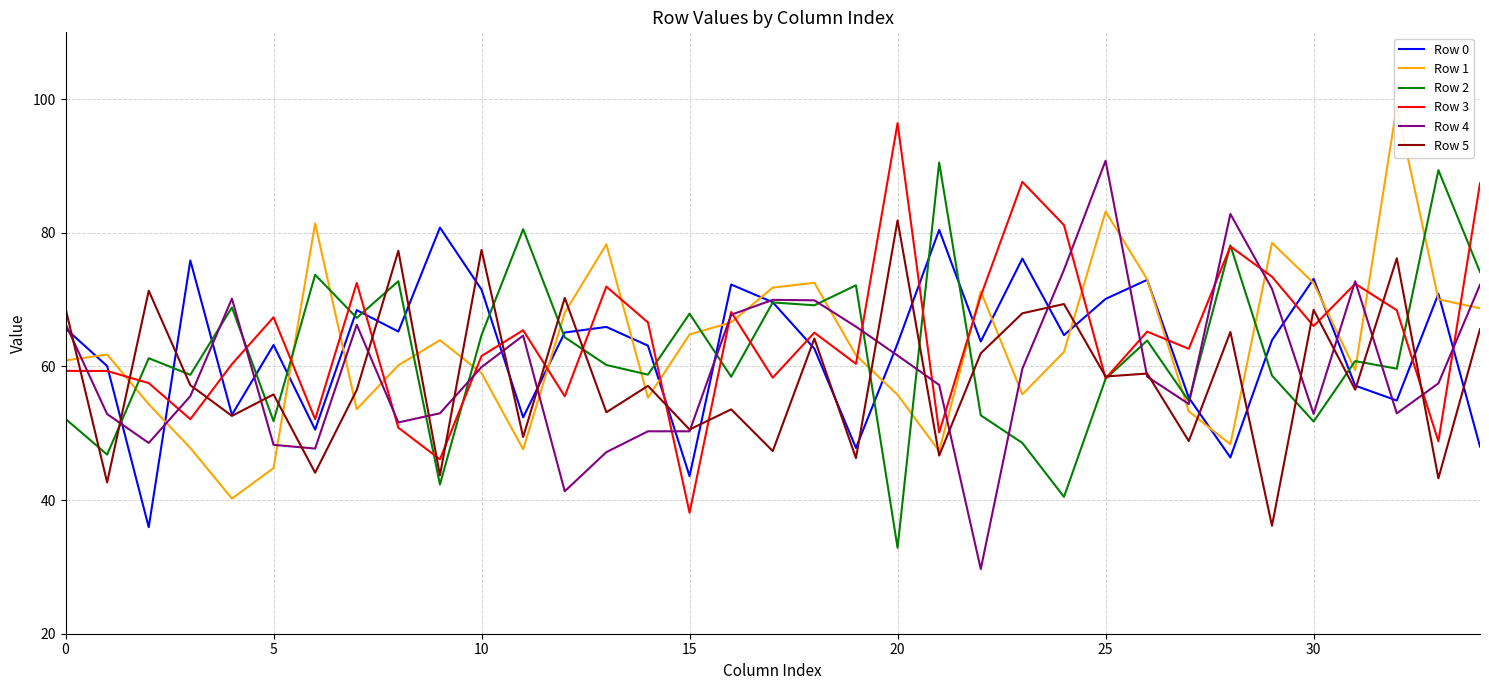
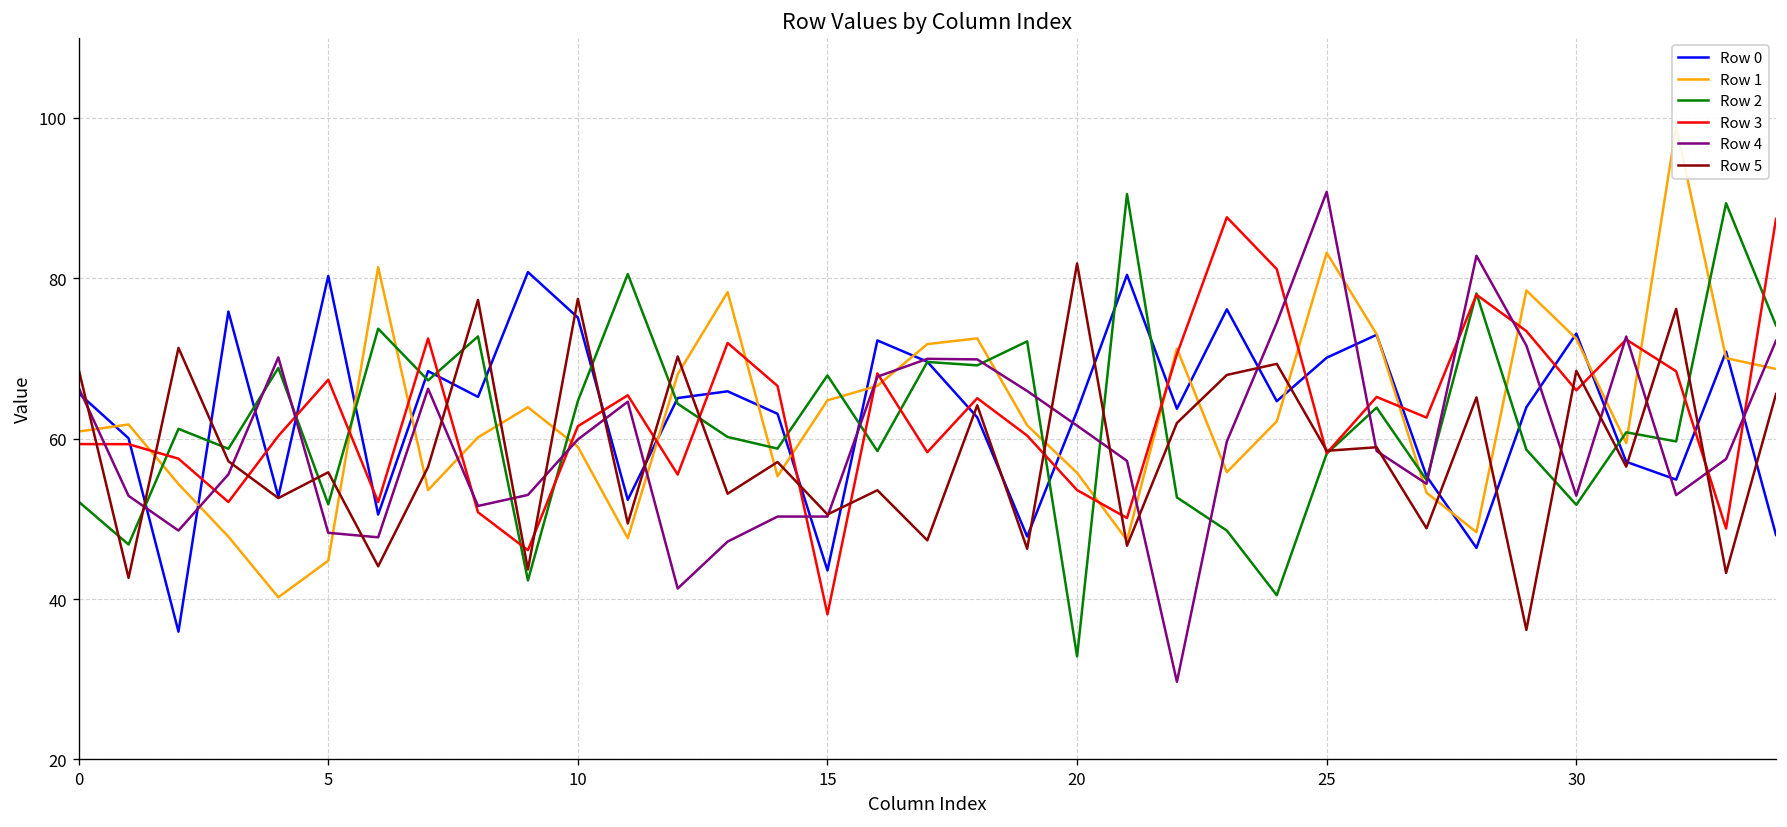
  {
    "Row 0": {
      "0": 66,
-     "5": 63,
-     "10": 71,
+     "5": 80,
+     "10": 75,
      "15": 44,
      "20": 63,
      "25": 70,
      "30": 73
    },
    "Row 1": {
      "0": 61,
      "5": 45,
      "10": 59,
      "15": 65,
      "20": 56,
      "25": 83,
      "30": 72
    },
    "Row 2": {
      "0": 52,
      "5": 52,
      "10": 65,
      "15": 68,
      "20": 33,
      "30": 52
    },
    "Row 3": {
      "0": 59,
      "5": 67,
      "10": 62,
      "15": 38,
-     "20": 96,
+     "20": 54,
      "30": 66
    },
    "Row 4": {
      "0": 66,
      "5": 48,
      "10": 60,
      "20": 62,
      "25": 91,
      "30": 53
    },
    "Row 5": {
      "0": 69,
      "5": 56,
      "10": 77,
      "20": 82,
      "30": 68
    }
  }
